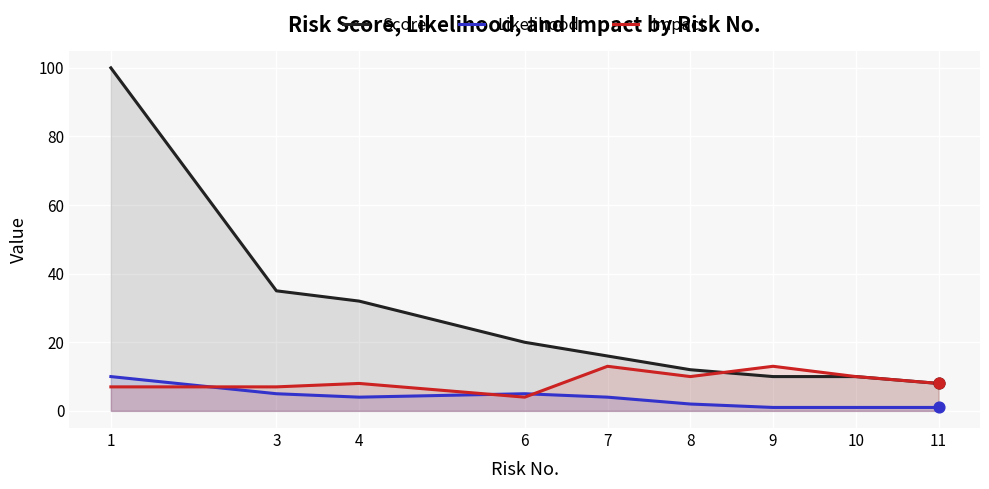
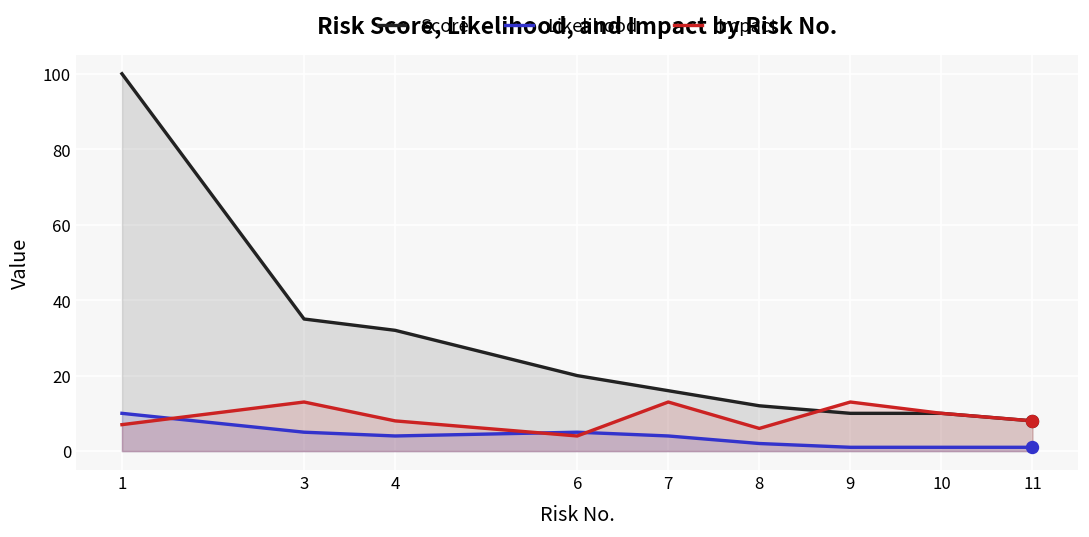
  {
    "Impact": {
      "1": 7,
-     "3": 7,
+     "3": 13,
      "4": 8,
      "6": 4,
      "7": 13,
-     "8": 10,
+     "8": 6,
      "9": 13
    }
  }
